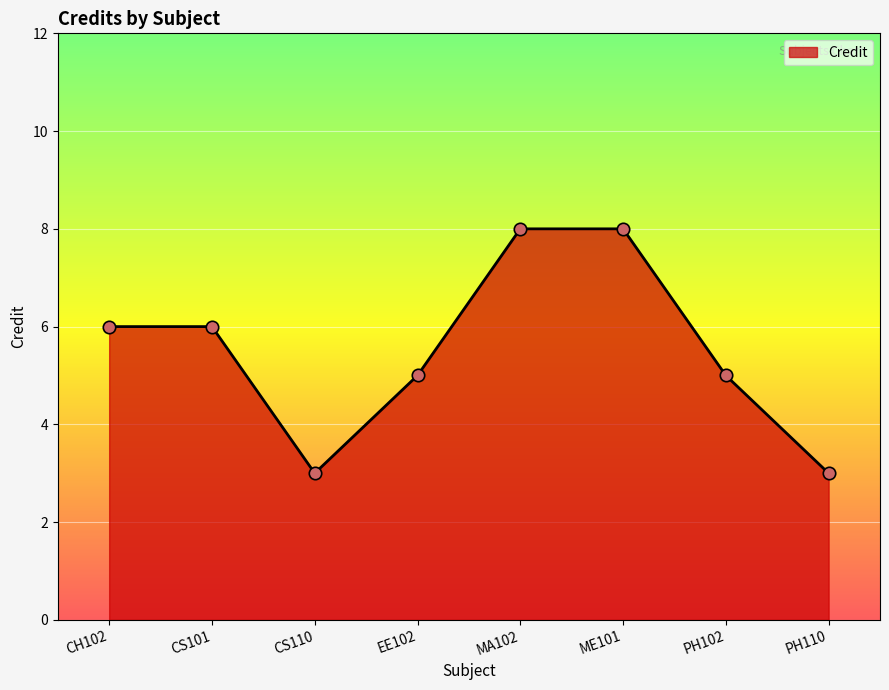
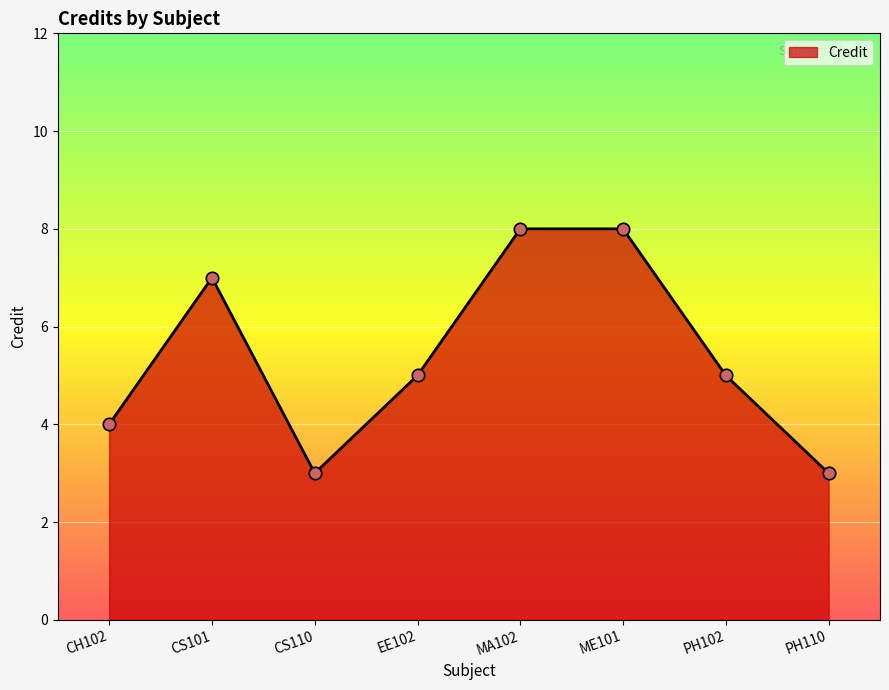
  {
-   "CH102": 6,
-   "CS101": 6,
+   "CH102": 4,
+   "CS101": 7,
    "CS110": 3,
    "EE102": 5,
    "MA102": 8,
    "ME101": 8,
    "PH102": 5,
    "PH110": 3
  }
